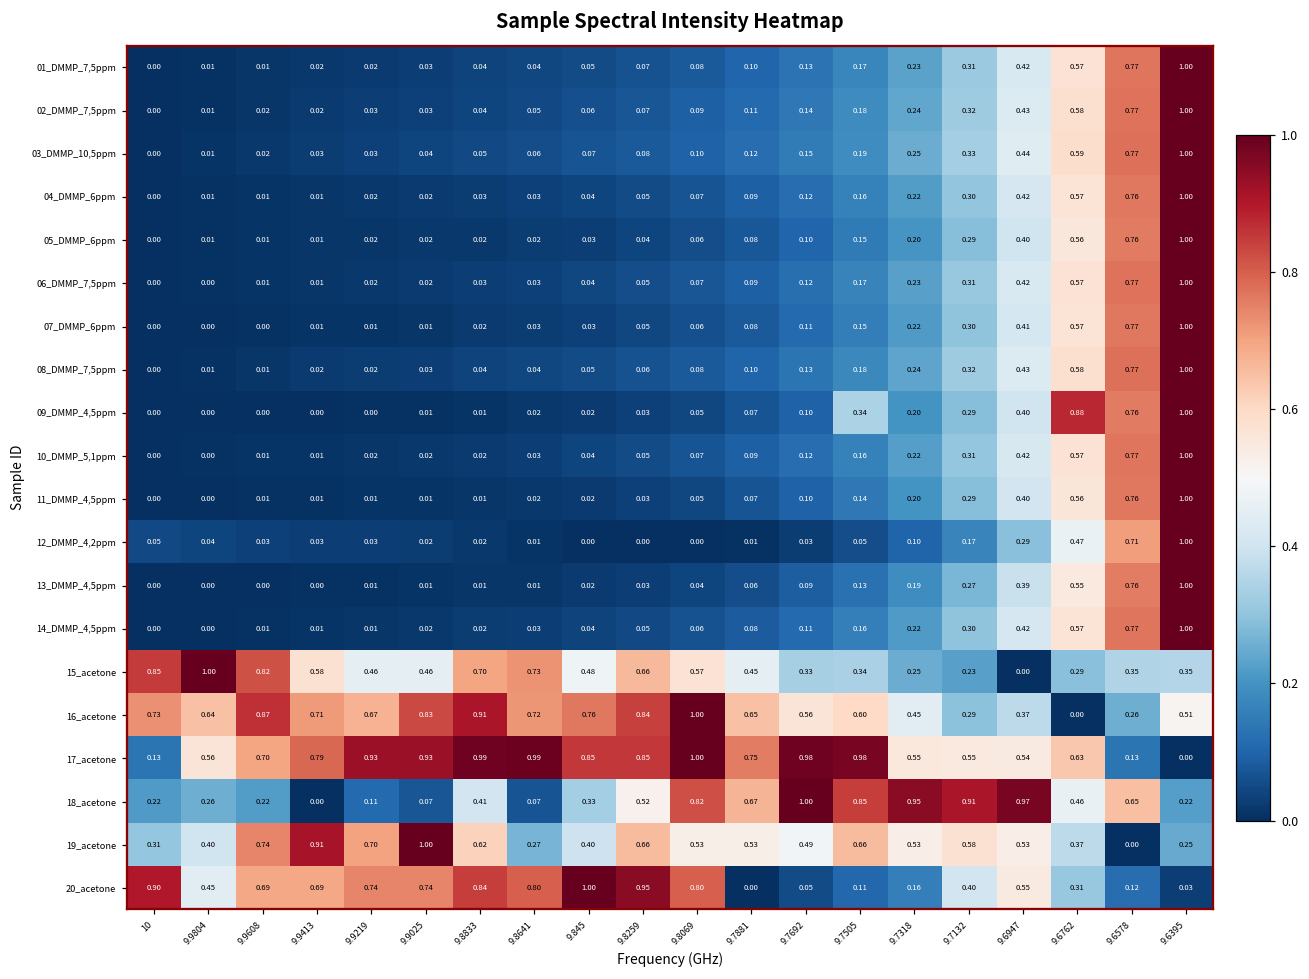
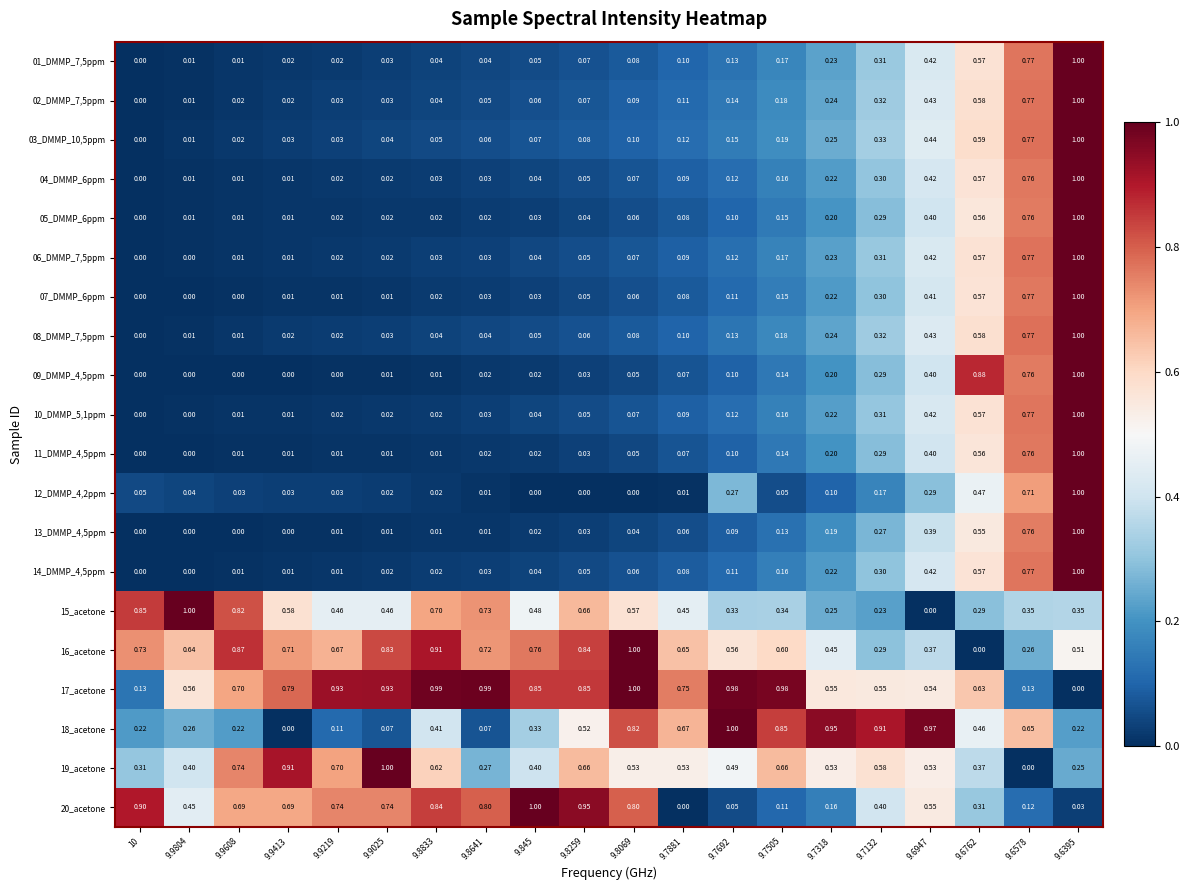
  {
    "09_DMMP_4,5ppm": {
      "10": 0.00,
      "9.9804": 0.00,
      "9.9608": 0.00,
      "9.9413": 0.00,
      "9.9219": 0.00,
      "9.9025": 0.01,
      "9.8833": 0.01,
      "9.8641": 0.02,
      "9.845": 0.02,
      "9.8259": 0.03,
      "9.8069": 0.05,
      "9.7881": 0.07,
      "9.7692": 0.10,
-     "9.7505": 0.34,
+     "9.7505": 0.14,
      "9.7318": 0.20,
      "9.7132": 0.29,
      "9.6947": 0.40,
      "9.6762": 0.88,
      "9.6578": 0.76,
      "9.6395": 1.00
    },
    "12_DMMP_4,2ppm": {
      "10": 0.05,
      "9.9804": 0.04,
      "9.9608": 0.03,
      "9.9413": 0.03,
      "9.9219": 0.03,
      "9.9025": 0.02,
      "9.8833": 0.02,
      "9.8641": 0.01,
      "9.845": 0.00,
      "9.8259": 0.00,
      "9.8069": 0.00,
      "9.7881": 0.01,
-     "9.7692": 0.03,
+     "9.7692": 0.27,
      "9.7505": 0.05,
      "9.7318": 0.10,
      "9.7132": 0.17,
      "9.6947": 0.29,
      "9.6762": 0.47,
      "9.6578": 0.71,
      "9.6395": 1.00
    }
  }
